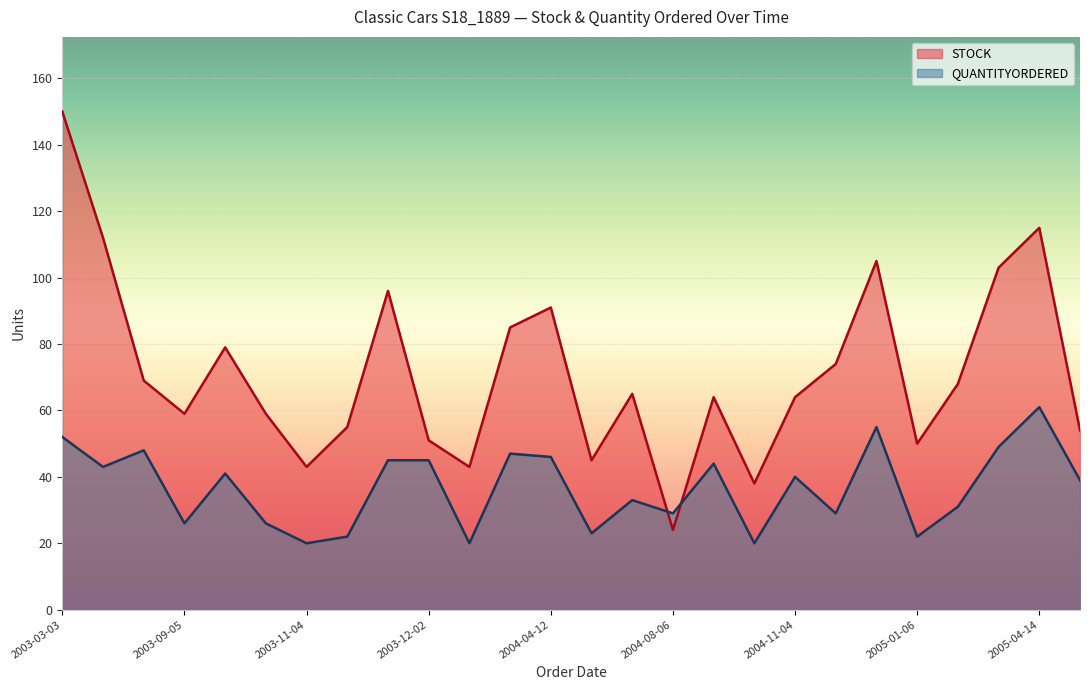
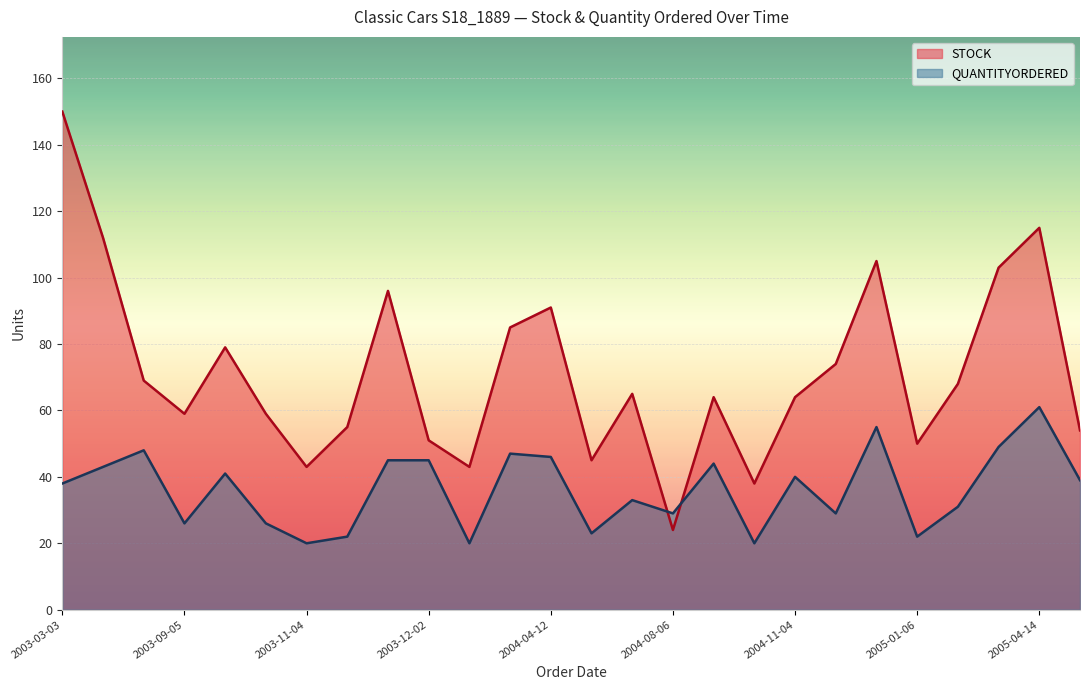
  {
    "STOCK": {
      "2003-03-03": 150,
      "2003-09-05": 59,
      "2003-11-04": 43,
      "2003-12-02": 51,
      "2004-04-12": 91,
      "2004-08-06": 24,
      "2004-11-04": 64,
      "2005-01-06": 50,
      "2005-04-14": 115
    },
    "QUANTITYORDERED": {
-     "2003-03-03": 52,
+     "2003-03-03": 38,
      "2003-09-05": 26,
      "2003-11-04": 20,
      "2003-12-02": 45,
      "2004-04-12": 46,
      "2004-08-06": 29,
      "2004-11-04": 40,
      "2005-01-06": 22,
      "2005-04-14": 61
    }
  }
